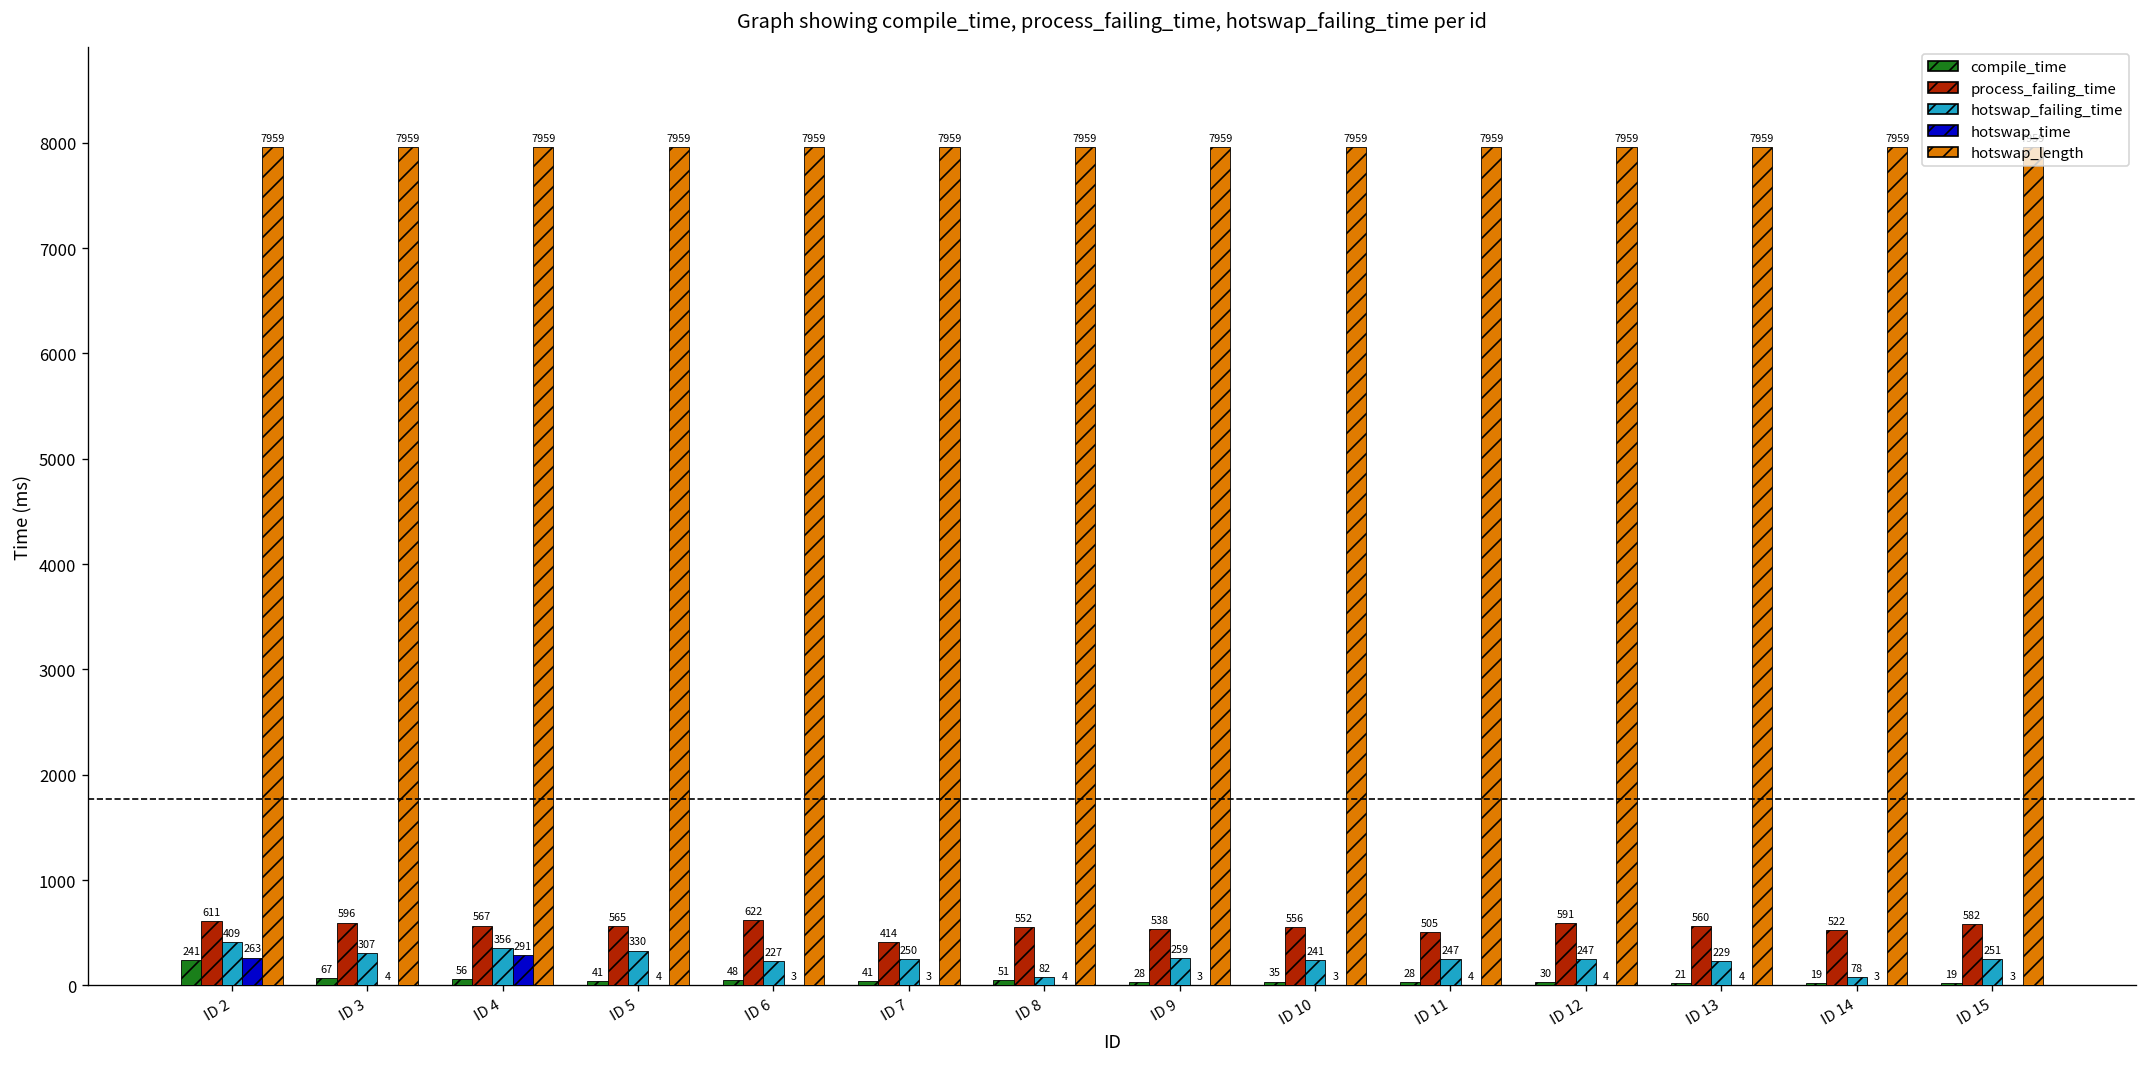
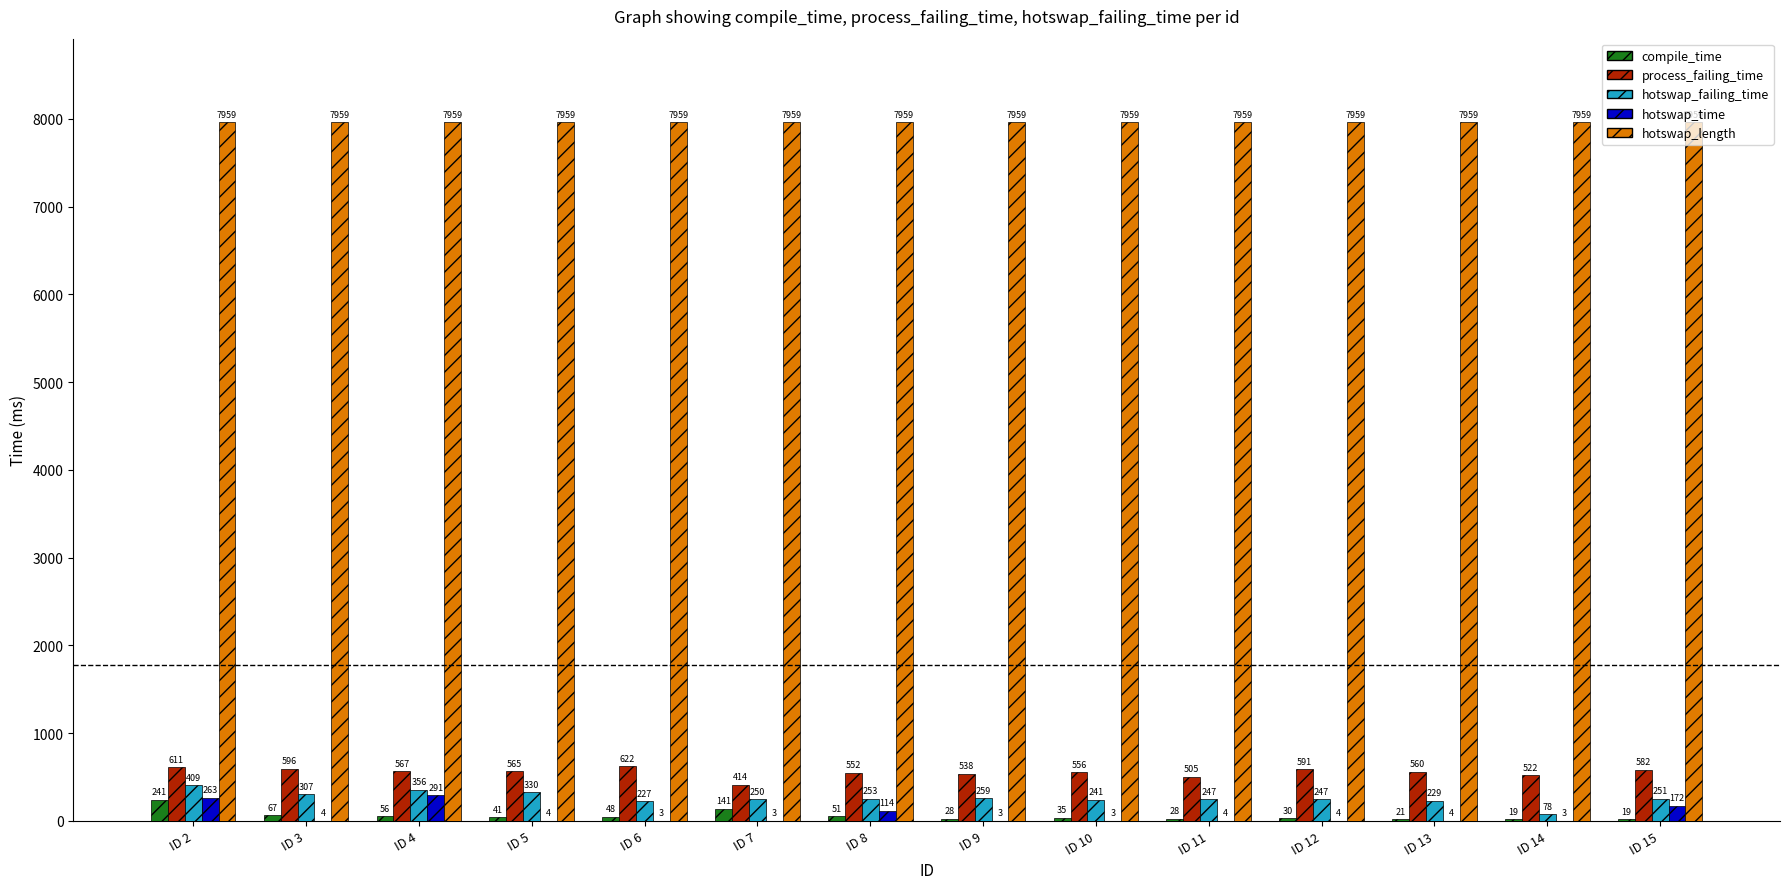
  {
    "compile_time": {
      "ID 2": 241,
      "ID 3": 67,
      "ID 4": 56,
      "ID 5": 41,
      "ID 6": 48,
-     "ID 7": 41,
+     "ID 7": 141,
      "ID 8": 51,
      "ID 9": 28,
      "ID 10": 35,
      "ID 11": 28,
      "ID 12": 30,
      "ID 13": 21,
      "ID 14": 19,
      "ID 15": 19
    },
    "process_failing_time": {
      "ID 2": 611,
      "ID 3": 596,
      "ID 4": 567,
      "ID 5": 565,
      "ID 6": 622,
      "ID 7": 414,
      "ID 8": 552,
      "ID 9": 538,
      "ID 10": 556,
      "ID 11": 505,
      "ID 12": 591,
      "ID 13": 560,
      "ID 14": 522,
      "ID 15": 582
    },
    "hotswap_failing_time": {
      "ID 2": 409,
      "ID 3": 307,
      "ID 4": 356,
      "ID 5": 330,
      "ID 6": 227,
      "ID 7": 250,
-     "ID 8": 82,
+     "ID 8": 253,
      "ID 9": 259,
      "ID 10": 241,
      "ID 11": 247,
      "ID 12": 247,
      "ID 13": 229,
      "ID 14": 78,
      "ID 15": 251
    },
    "hotswap_time": {
      "ID 2": 263,
      "ID 3": 4,
      "ID 4": 291,
      "ID 5": 4,
      "ID 6": 3,
      "ID 7": 3,
-     "ID 8": 4,
+     "ID 8": 114,
      "ID 9": 3,
      "ID 10": 3,
      "ID 11": 4,
      "ID 12": 4,
      "ID 13": 4,
      "ID 14": 3,
-     "ID 15": 3
+     "ID 15": 172
    },
    "hotswap_length": {
      "ID 2": 7959,
      "ID 3": 7959,
      "ID 4": 7959,
      "ID 5": 7959,
      "ID 6": 7959,
      "ID 7": 7959,
      "ID 8": 7959,
      "ID 9": 7959,
      "ID 10": 7959,
      "ID 11": 7959,
      "ID 12": 7959,
      "ID 13": 7959,
      "ID 14": 7959
    }
  }
